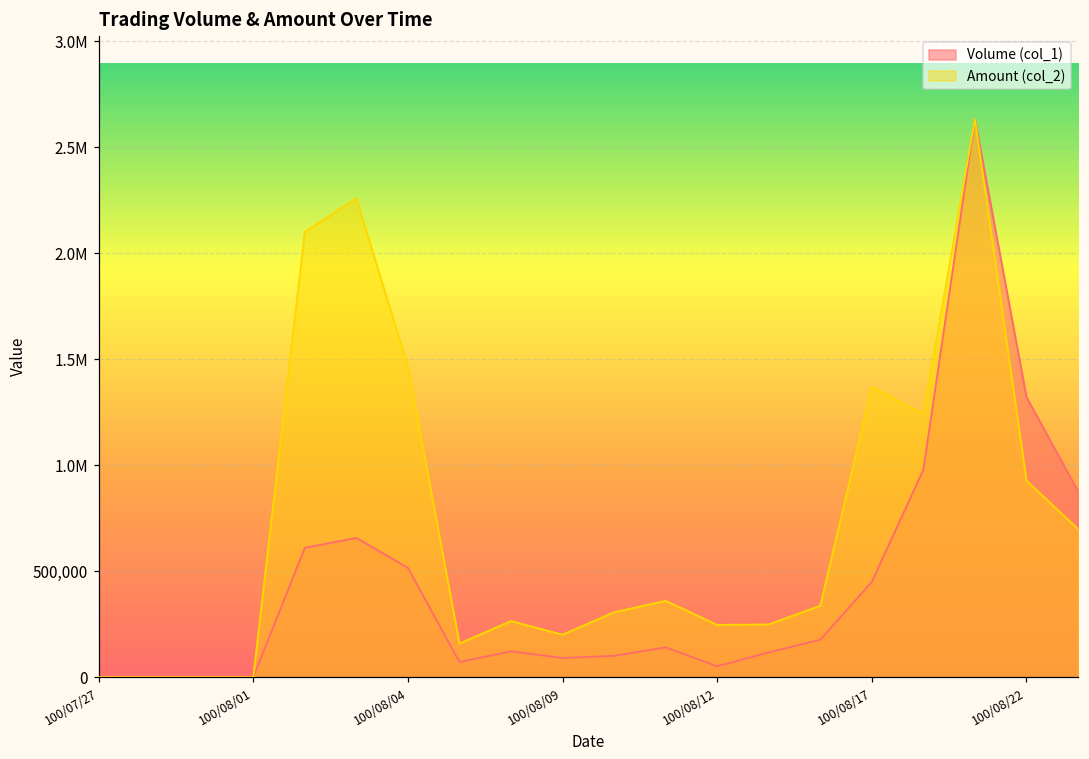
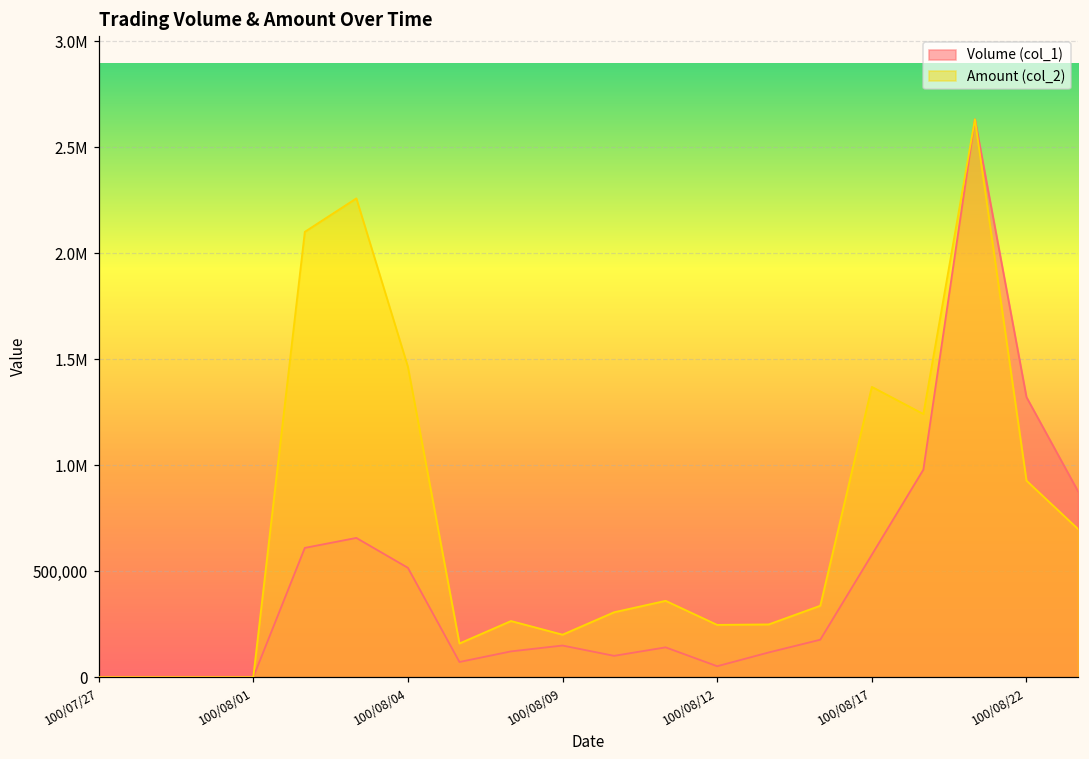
  {
    "Volume (col_1)": {
      "100/08/04": "520,000",
-     "100/08/09": "90,000",
+     "100/08/09": "150,000",
      "100/08/12": "50,000",
-     "100/08/17": "450,000",
+     "100/08/17": "580,000",
      "100/08/22": "1,320,000"
    },
    "Amount (col_2)": {
      "100/08/04": "1,460,000",
      "100/08/09": "200,000",
      "100/08/12": "250,000",
      "100/08/17": "1,370,000",
      "100/08/22": "930,000"
    }
  }
